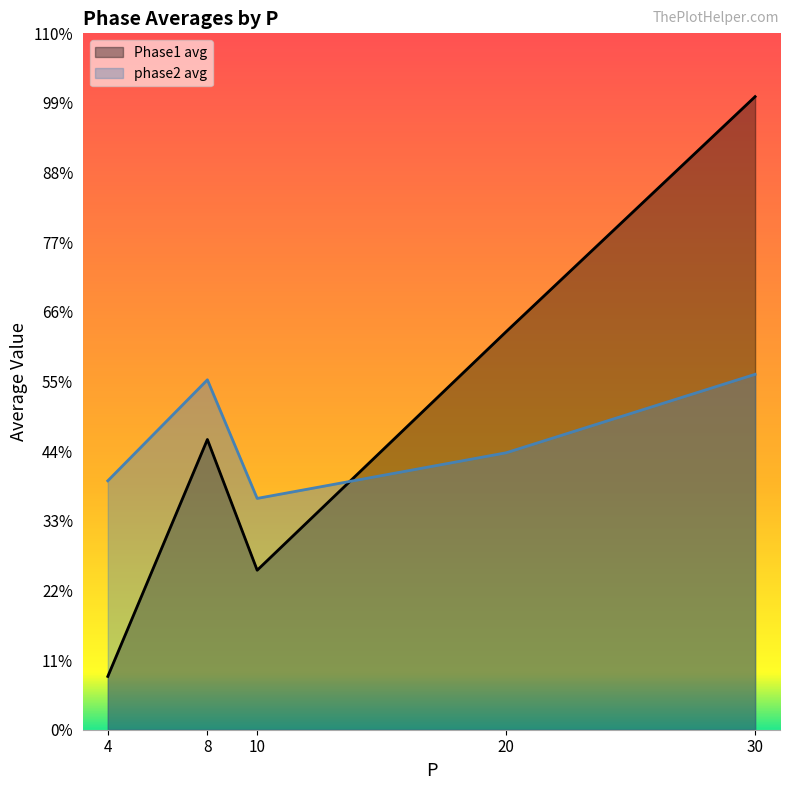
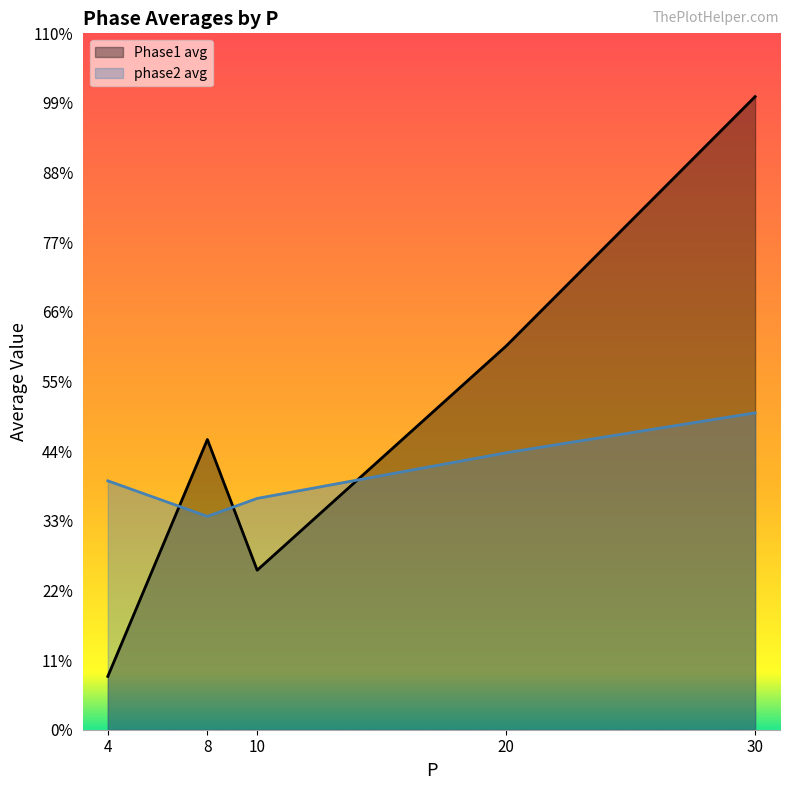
  {
    "Phase1 avg": {
      "4": "8%",
      "8": "46%",
      "10": "25%",
-     "20": "63%",
+     "20": "61%",
      "30": "100%"
    },
    "phase2 avg": {
      "4": "39%",
-     "8": "55%",
+     "8": "34%",
      "10": "37%",
      "20": "44%",
-     "30": "56%"
+     "30": "50%"
    }
  }
